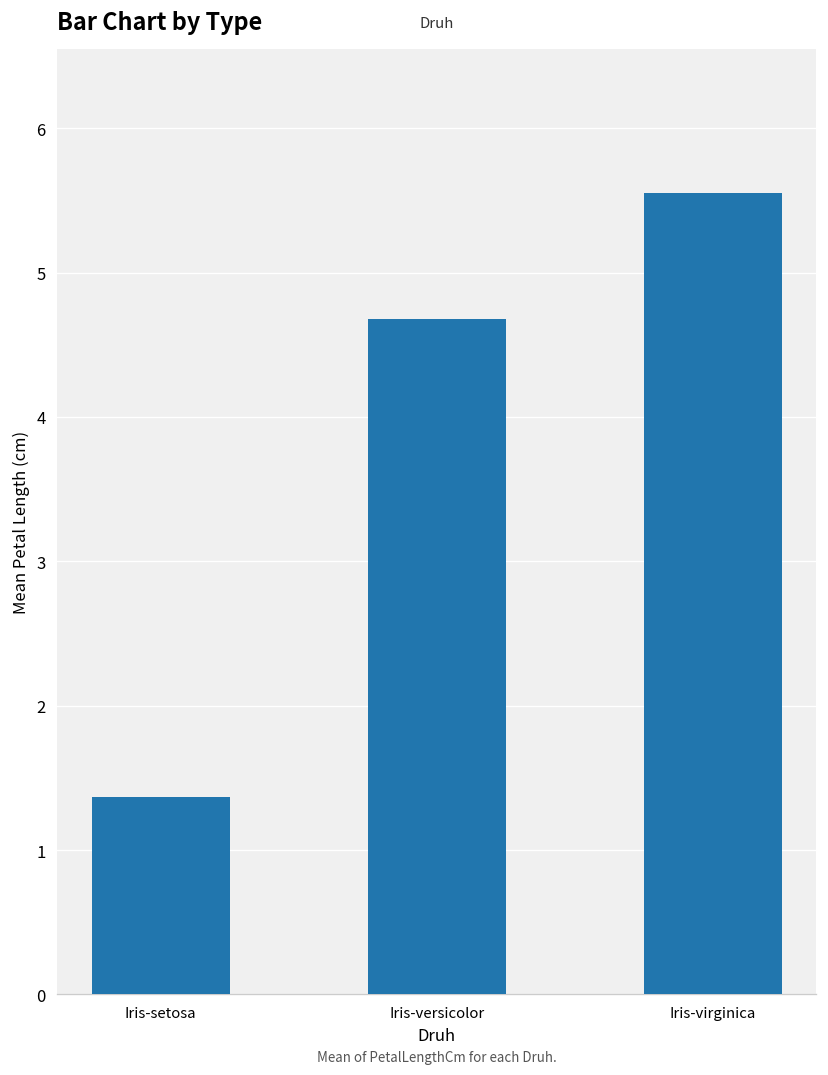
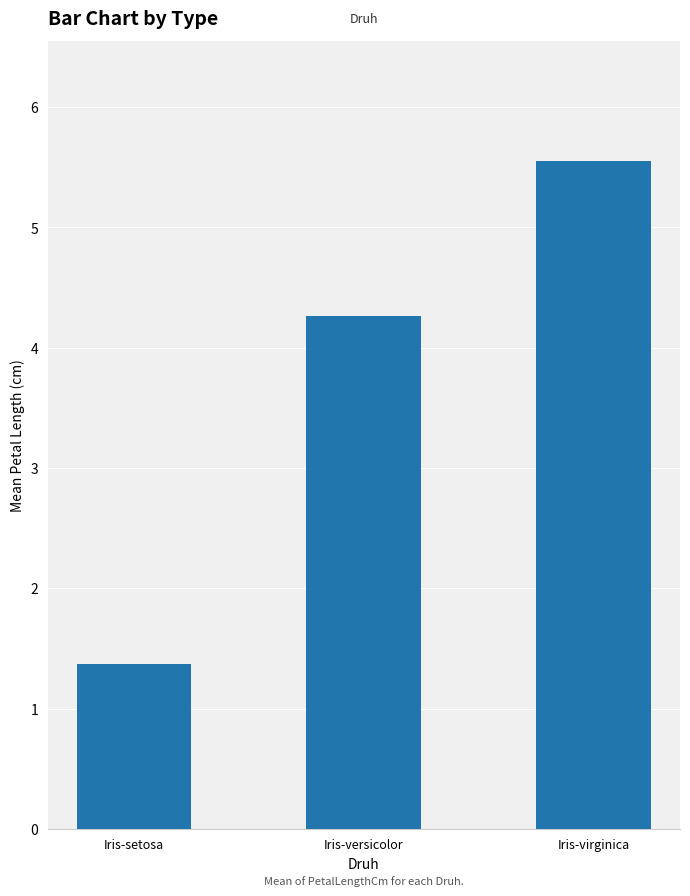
  {
    "Iris-setosa": 1.37,
-   "Iris-versicolor": 4.68,
+   "Iris-versicolor": 4.26,
    "Iris-virginica": 5.55
  }
